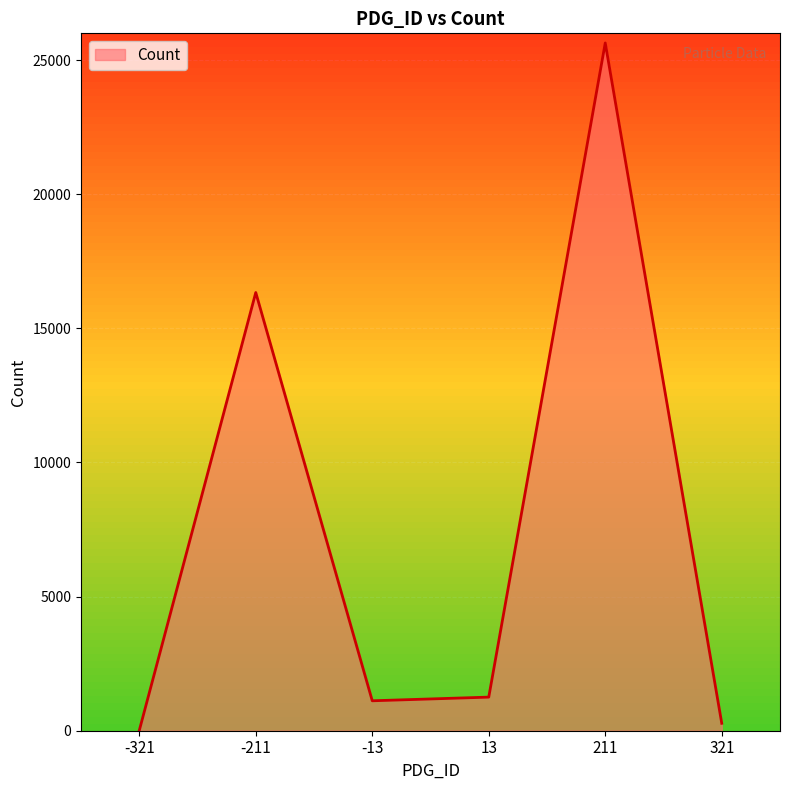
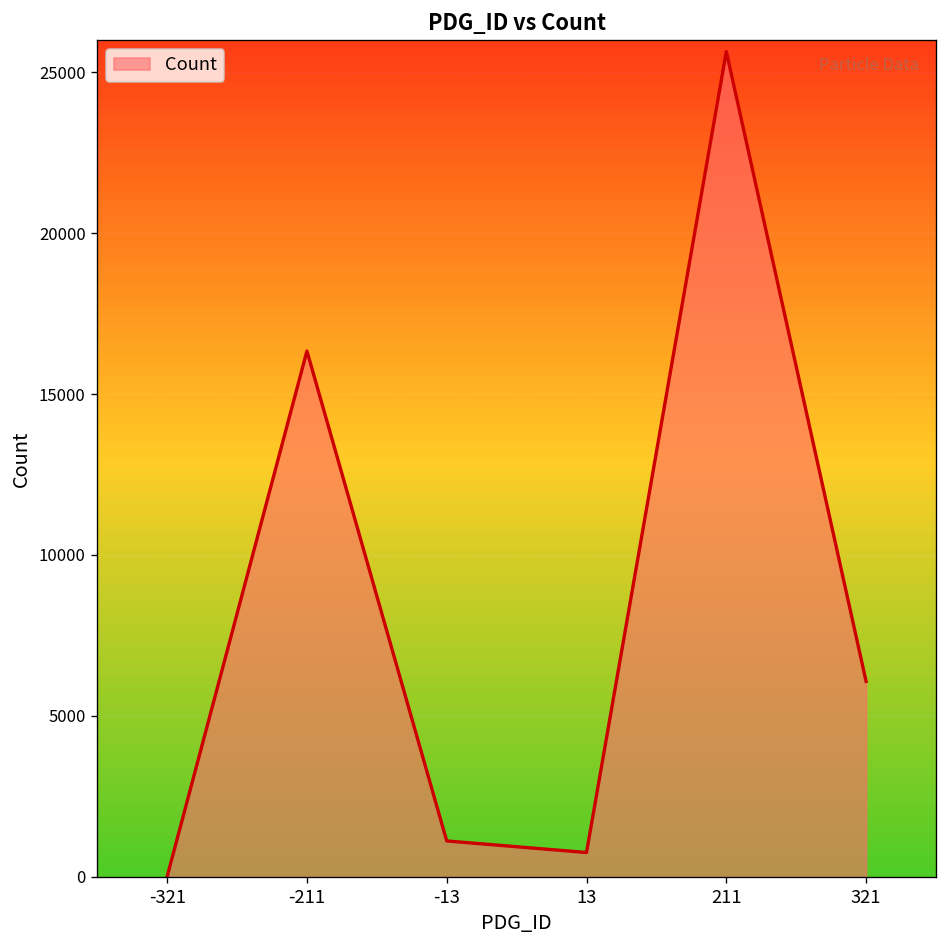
  {
    "Count": {
      "-321": 0,
      "-211": 16300,
      "-13": 1100,
-     "13": 1300,
+     "13": 800,
      "211": 25600,
-     "321": 300
+     "321": 6100
    }
  }
